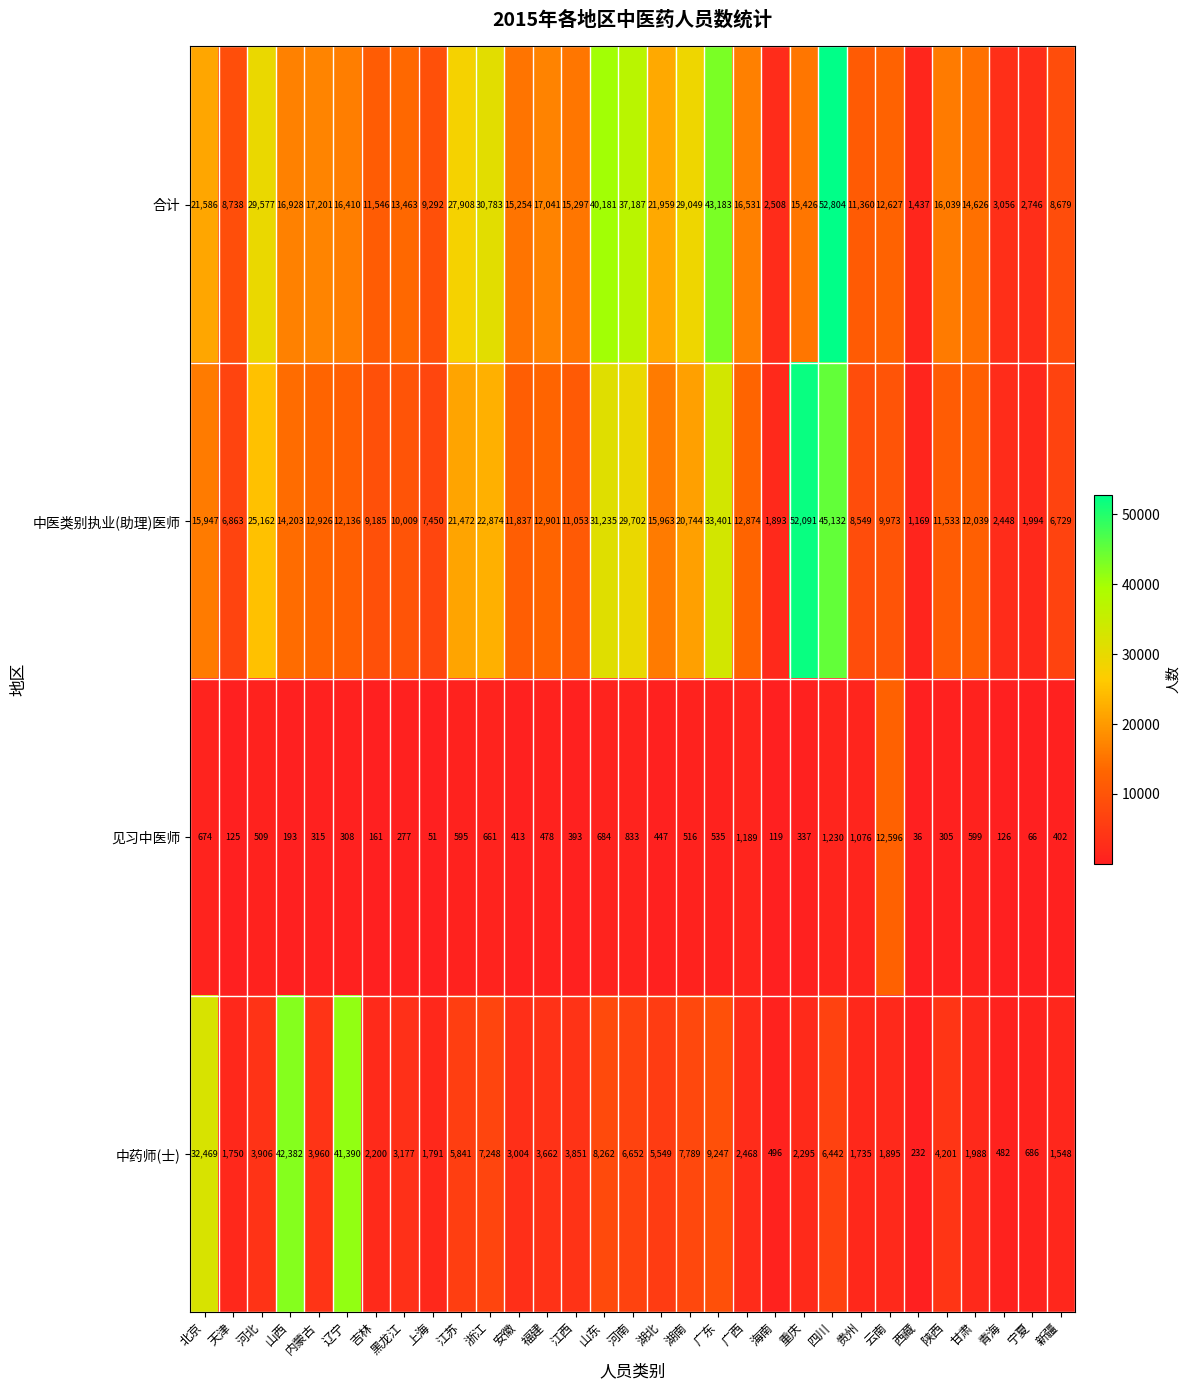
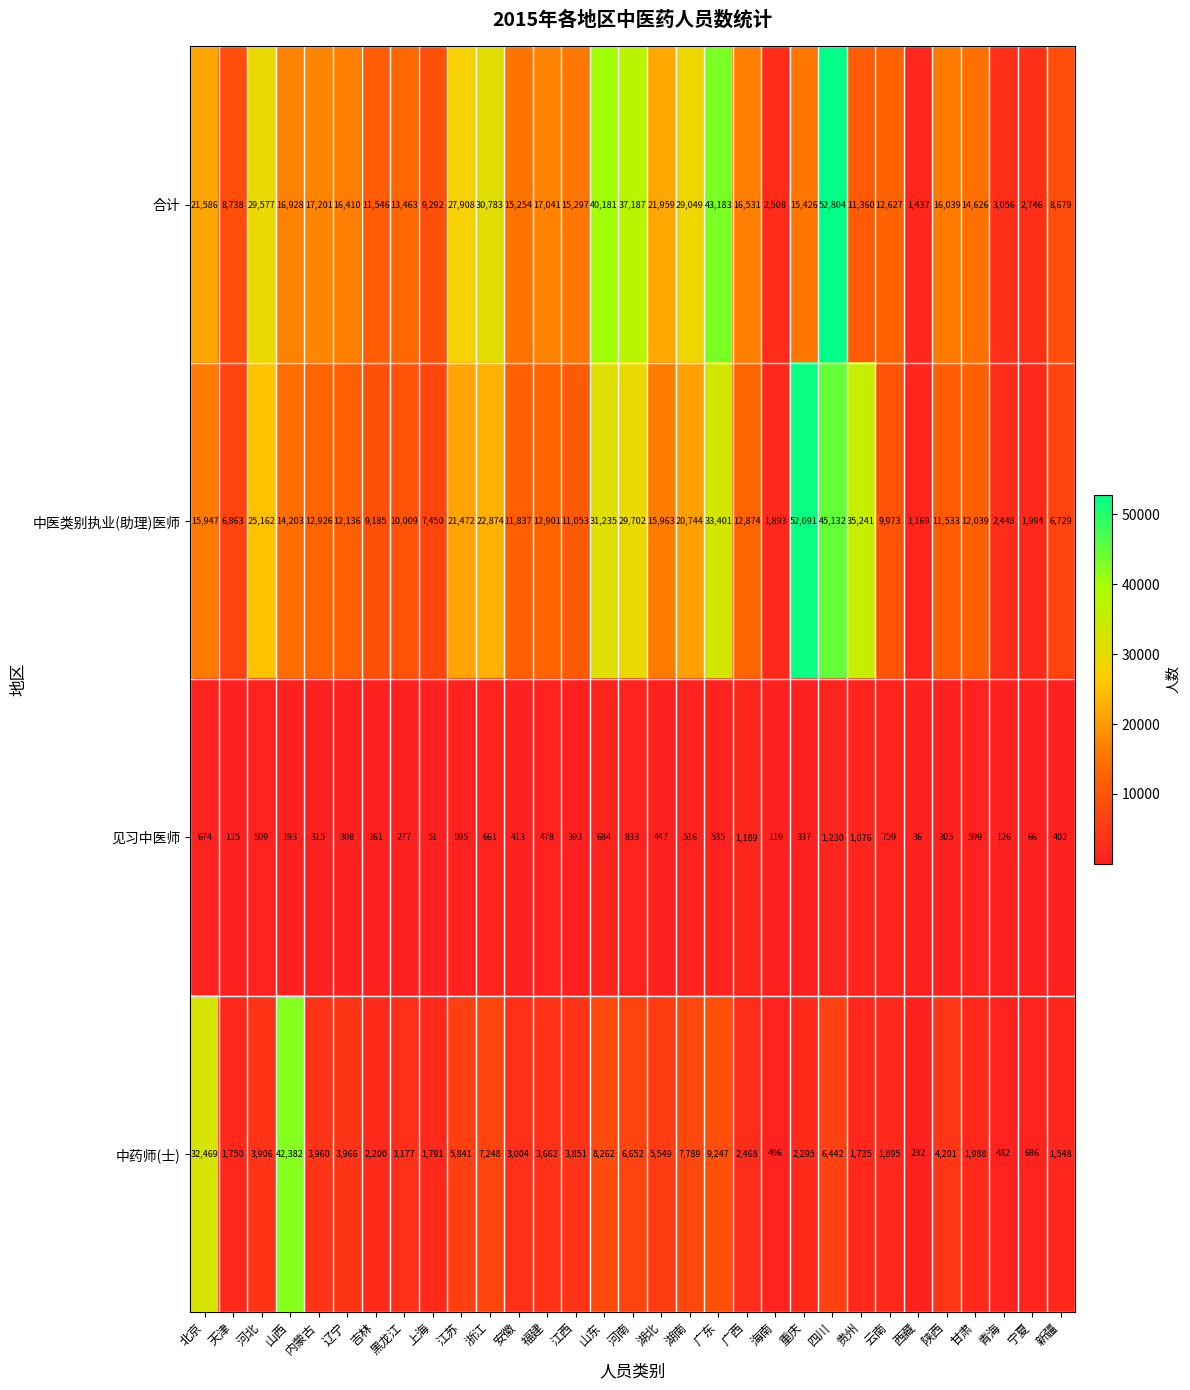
  {
    "合计": {
      "北京": "21,586",
      "天津": "8,738",
      "河北": "29,577",
      "山西": "16,928",
      "内蒙古": "17,201",
      "辽宁": "16,410",
      "吉林": "11,546",
      "黑龙江": "13,463",
      "上海": "9,292",
      "江苏": "27,908",
      "浙江": "30,783",
      "安徽": "15,254",
      "福建": "17,041",
      "江西": "15,297",
      "山东": "40,181",
      "河南": "37,187",
      "湖北": "21,959",
      "湖南": "29,049",
      "广东": "43,183",
      "广西": "16,531",
      "海南": "2,508",
      "重庆": "15,426",
      "四川": "52,804",
      "贵州": "11,360",
      "云南": "12,627",
      "西藏": "1,437",
      "陕西": "16,039",
      "甘肃": "14,626",
      "青海": "3,056",
      "宁夏": "2,746",
      "新疆": "8,679"
    },
    "中医类别执业(助理)医师": {
      "北京": "15,947",
      "天津": "6,863",
      "河北": "25,162",
      "山西": "14,203",
      "内蒙古": "12,926",
      "辽宁": "12,136",
      "吉林": "9,185",
      "黑龙江": "10,009",
      "上海": "7,450",
      "江苏": "21,472",
      "浙江": "22,874",
      "安徽": "11,837",
      "福建": "12,901",
      "江西": "11,053",
      "山东": "31,235",
      "河南": "29,702",
      "湖北": "15,963",
      "湖南": "20,744",
      "广东": "33,401",
      "广西": "12,874",
      "海南": "1,893",
      "重庆": "52,091",
      "四川": "45,132",
-     "贵州": "8,549",
+     "贵州": "35,241",
      "云南": "9,973",
      "西藏": "1,169",
      "陕西": "11,533",
      "甘肃": "12,039",
      "青海": "2,448",
      "宁夏": "1,994",
      "新疆": "6,729"
    },
    "见习中医师": {
      "北京": "674",
      "天津": "125",
      "河北": "509",
      "山西": "193",
      "内蒙古": "315",
      "辽宁": "308",
      "吉林": "161",
      "黑龙江": "277",
      "上海": "51",
      "江苏": "595",
      "浙江": "661",
      "安徽": "413",
      "福建": "478",
      "江西": "393",
      "山东": "684",
      "河南": "833",
      "湖北": "447",
      "湖南": "516",
      "广东": "535",
      "广西": "1,189",
      "海南": "119",
      "重庆": "337",
      "四川": "1,230",
      "贵州": "1,076",
-     "云南": "12,596",
+     "云南": "759",
      "西藏": "36",
      "陕西": "305",
      "甘肃": "599",
      "青海": "126",
      "宁夏": "66",
      "新疆": "402"
    },
    "中药师(士)": {
      "北京": "32,469",
      "天津": "1,750",
      "河北": "3,906",
      "山西": "42,382",
      "内蒙古": "3,960",
-     "辽宁": "41,390",
+     "辽宁": "3,966",
      "吉林": "2,200",
      "黑龙江": "3,177",
      "上海": "1,791",
      "江苏": "5,841",
      "浙江": "7,248",
      "安徽": "3,004",
      "福建": "3,662",
      "江西": "3,851",
      "山东": "8,262",
      "河南": "6,652",
      "湖北": "5,549",
      "湖南": "7,789",
      "广东": "9,247",
      "广西": "2,468",
      "海南": "496",
      "重庆": "2,295",
      "四川": "6,442",
      "贵州": "1,735",
      "云南": "1,895",
      "西藏": "232",
      "陕西": "4,201",
      "甘肃": "1,988",
      "青海": "482",
      "宁夏": "686",
      "新疆": "1,548"
    }
  }
